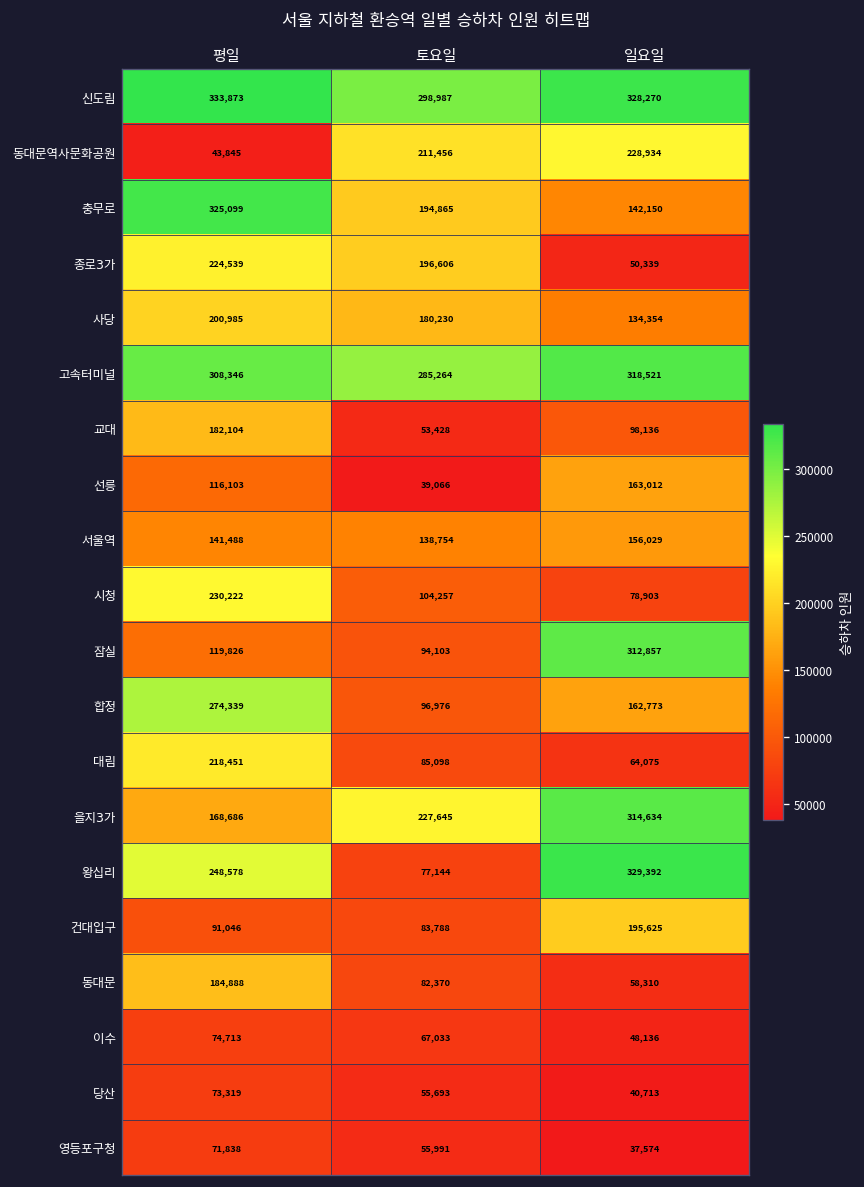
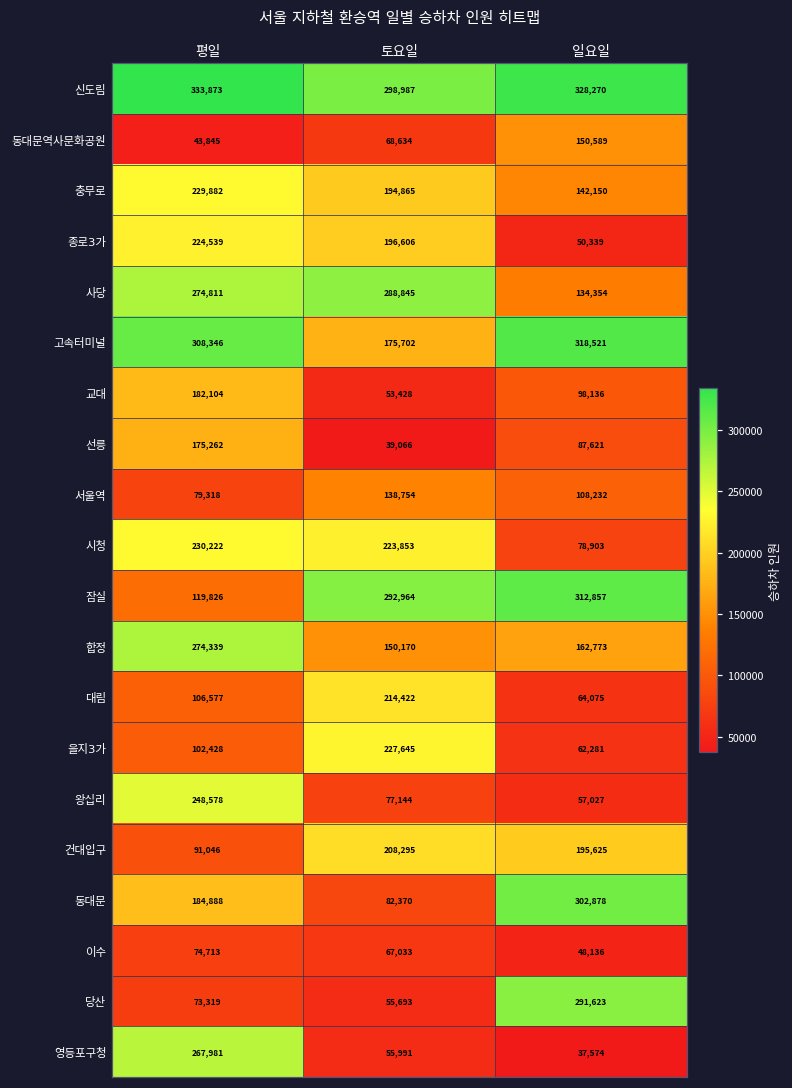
  {
    "신도림": {
      "평일": "333,873",
      "토요일": "298,987",
      "일요일": "328,270"
    },
    "동대문역사문화공원": {
      "평일": "43,845",
-     "토요일": "211,456",
-     "일요일": "228,934"
+     "토요일": "68,634",
+     "일요일": "150,589"
    },
    "충무로": {
-     "평일": "325,099",
+     "평일": "229,882",
      "토요일": "194,865",
      "일요일": "142,150"
    },
    "종로3가": {
      "평일": "224,539",
      "토요일": "196,606",
      "일요일": "50,339"
    },
    "사당": {
-     "평일": "200,985",
-     "토요일": "180,230",
+     "평일": "274,811",
+     "토요일": "288,845",
      "일요일": "134,354"
    },
    "고속터미널": {
      "평일": "308,346",
-     "토요일": "285,264",
+     "토요일": "175,702",
      "일요일": "318,521"
    },
    "교대": {
      "평일": "182,104",
      "토요일": "53,428",
      "일요일": "98,136"
    },
    "선릉": {
-     "평일": "116,103",
+     "평일": "175,262",
      "토요일": "39,066",
-     "일요일": "163,012"
+     "일요일": "87,621"
    },
    "서울역": {
-     "평일": "141,488",
+     "평일": "79,318",
      "토요일": "138,754",
-     "일요일": "156,029"
+     "일요일": "108,232"
    },
    "시청": {
      "평일": "230,222",
-     "토요일": "104,257",
+     "토요일": "223,853",
      "일요일": "78,903"
    },
    "잠실": {
      "평일": "119,826",
-     "토요일": "94,103",
+     "토요일": "292,964",
      "일요일": "312,857"
    },
    "합정": {
      "평일": "274,339",
-     "토요일": "96,976",
+     "토요일": "150,170",
      "일요일": "162,773"
    },
    "대림": {
-     "평일": "218,451",
-     "토요일": "85,098",
+     "평일": "106,577",
+     "토요일": "214,422",
      "일요일": "64,075"
    },
    "을지3가": {
-     "평일": "168,686",
+     "평일": "102,428",
      "토요일": "227,645",
-     "일요일": "314,634"
+     "일요일": "62,281"
    },
    "왕십리": {
      "평일": "248,578",
      "토요일": "77,144",
-     "일요일": "329,392"
+     "일요일": "57,027"
    },
    "건대입구": {
      "평일": "91,046",
-     "토요일": "83,788",
+     "토요일": "208,295",
      "일요일": "195,625"
    },
    "동대문": {
      "평일": "184,888",
      "토요일": "82,370",
-     "일요일": "58,310"
+     "일요일": "302,878"
    },
    "이수": {
      "평일": "74,713",
      "토요일": "67,033",
      "일요일": "48,136"
    },
    "당산": {
      "평일": "73,319",
      "토요일": "55,693",
-     "일요일": "40,713"
+     "일요일": "291,623"
    },
    "영등포구청": {
-     "평일": "71,838",
+     "평일": "267,981",
      "토요일": "55,991",
      "일요일": "37,574"
    }
  }
